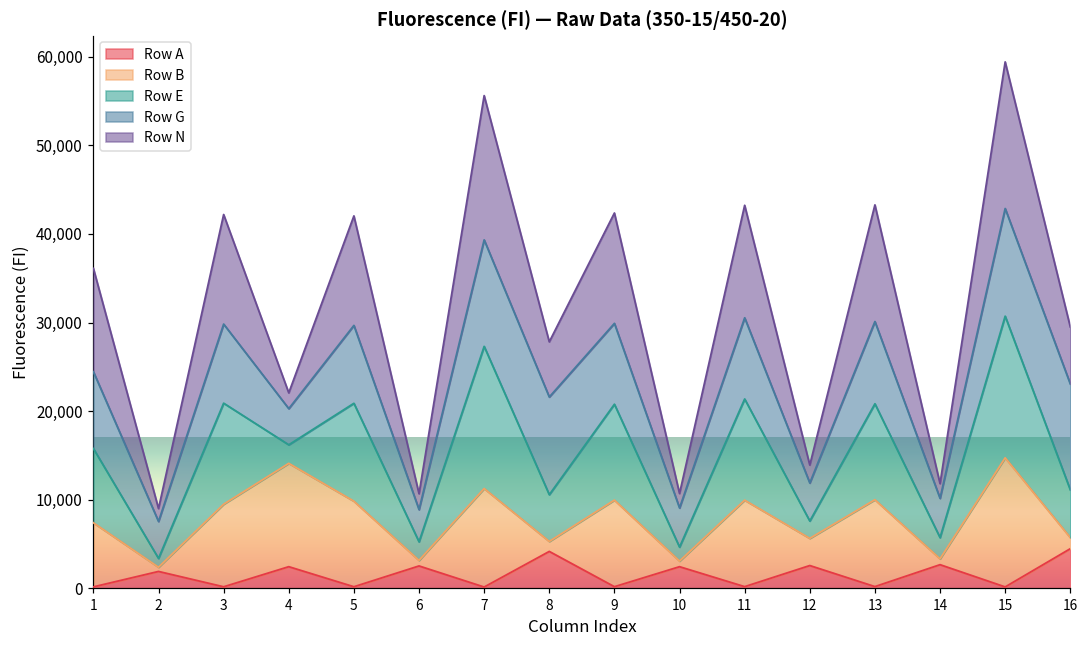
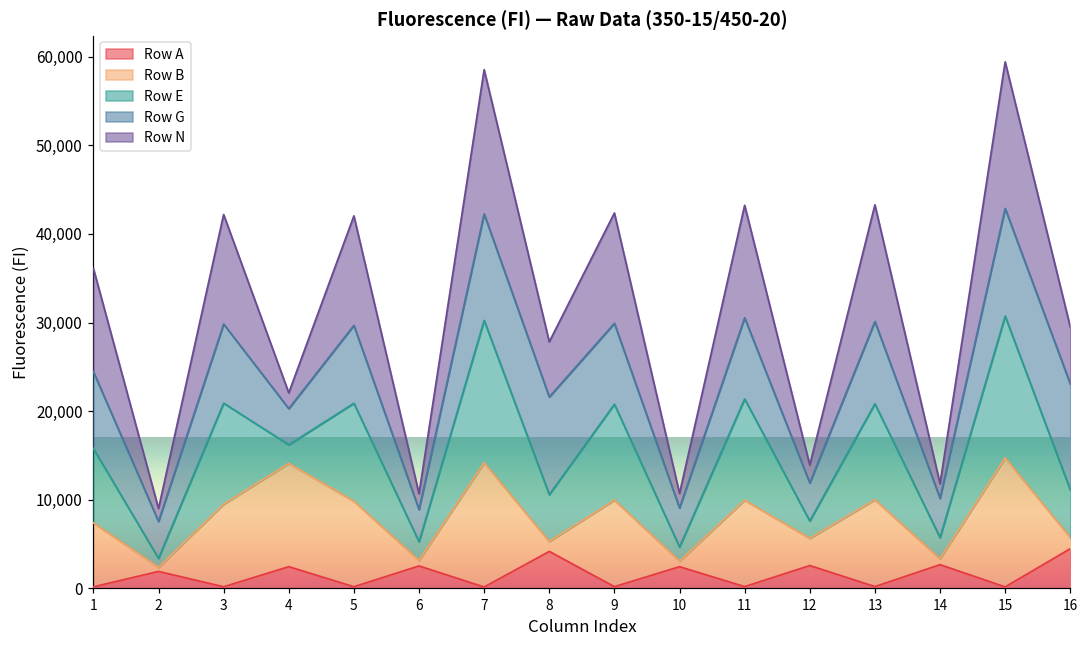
  {
    "Row A": {
      "1": "0",
      "2": "2,000",
      "3": "0",
      "4": "2,000",
      "5": "0",
      "6": "3,000",
      "7": "0",
      "8": "4,000",
      "9": "0",
      "10": "2,000",
      "11": "0",
      "12": "3,000",
      "13": "0",
      "14": "3,000",
      "15": "0",
      "16": "4,000"
    },
    "Row B": {
      "1": "7,000",
      "2": "0",
      "3": "9,000",
      "4": "12,000",
      "5": "10,000",
      "6": "1,000",
-     "7": "11,000",
+     "7": "14,000",
      "8": "1,000",
      "9": "10,000",
      "10": "1,000",
      "11": "10,000",
      "12": "3,000",
      "13": "10,000",
      "14": "1,000",
      "15": "15,000",
      "16": "1,000"
    }
  }
